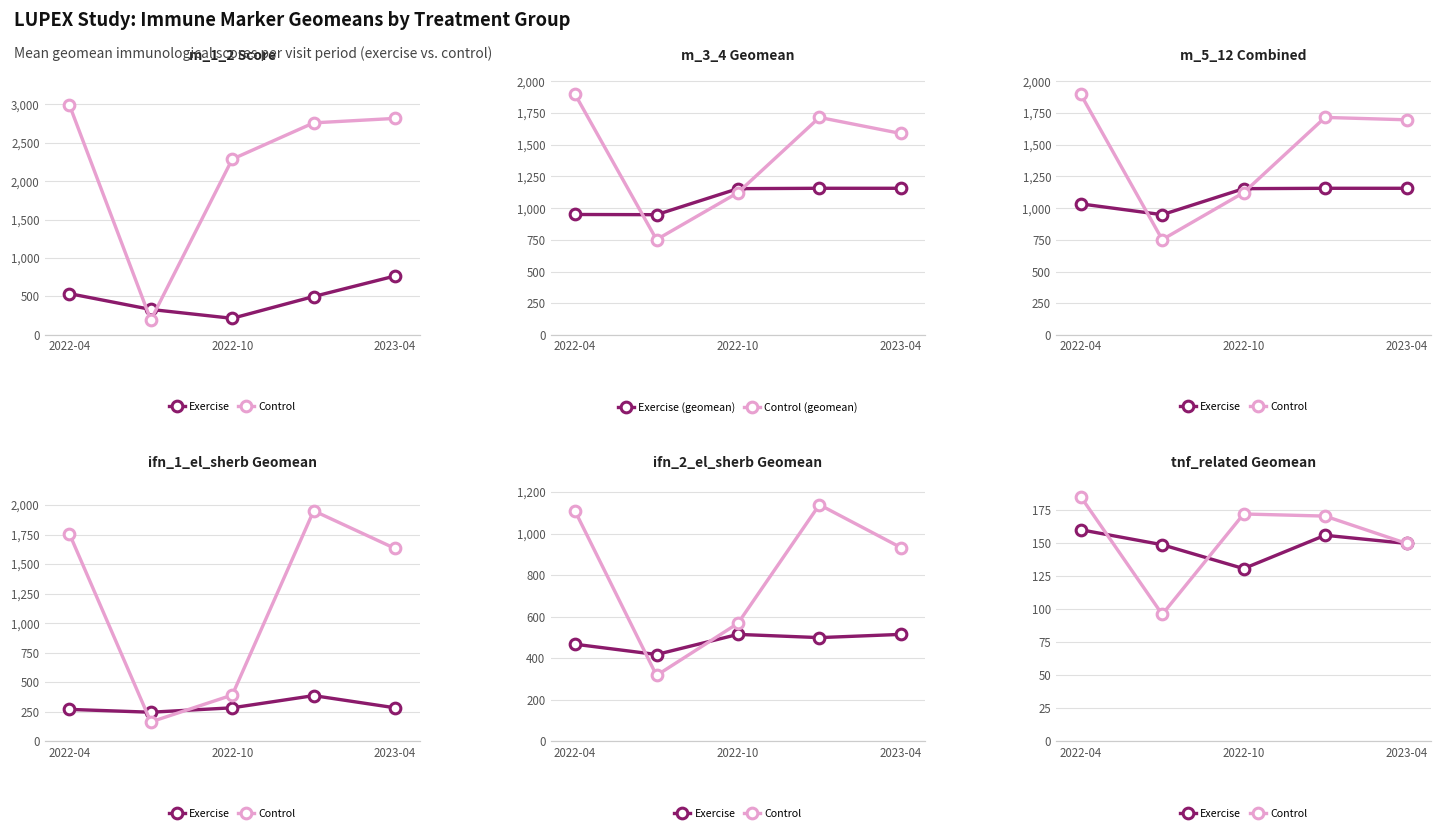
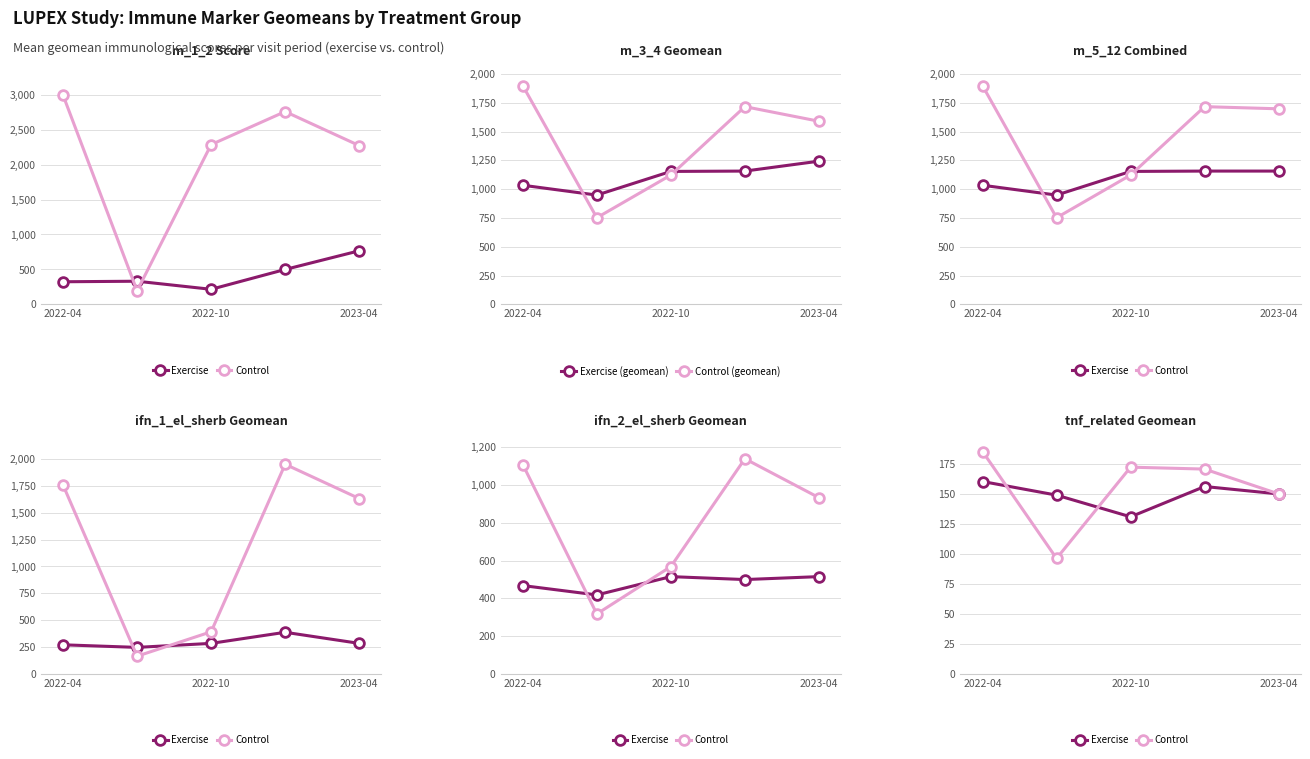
  {
    "m_1_2 Score": {
      "Exercise": {
-       "2022-04": "500",
+       "2022-04": "300",
        "2022-10": "200",
        "2023-04": "800"
      },
      "Control": {
        "2022-04": "3,000",
        "2022-10": "2,300",
-       "2023-04": "2,800"
+       "2023-04": "2,300"
      }
    },
    "m_3_4 Geomean": {
      "Exercise (geomean)": {
-       "2022-04": "950",
+       "2022-04": "1,030",
        "2022-10": "1,150",
-       "2023-04": "1,160"
+       "2023-04": "1,240"
      },
      "Control (geomean)": {
        "2022-04": "1,900",
        "2022-10": "1,120",
        "2023-04": "1,590"
      }
    },
    "m_5_12 Combined": {
      "Exercise": {
        "2022-04": "1,030",
        "2022-10": "1,150",
        "2023-04": "1,160"
      },
      "Control": {
        "2022-04": "1,900",
        "2022-10": "1,120",
        "2023-04": "1,700"
      }
    },
    "ifn_1_el_sherb Geomean": {
      "Exercise": {
        "2022-04": "270",
        "2022-10": "280",
        "2023-04": "280"
      },
      "Control": {
        "2022-04": "1,760",
        "2022-10": "390",
        "2023-04": "1,630"
      }
    },
    "ifn_2_el_sherb Geomean": {
      "Exercise": {
        "2022-04": "470",
        "2022-10": "520",
        "2023-04": "520"
      },
      "Control": {
        "2022-04": "1,110",
        "2022-10": "570",
        "2023-04": "930"
      }
    },
    "tnf_related Geomean": {
      "Exercise": {
        "2022-04": "160",
        "2022-10": "131"
      },
      "Control": {
        "2022-04": "185",
        "2022-10": "172"
      }
    }
  }
